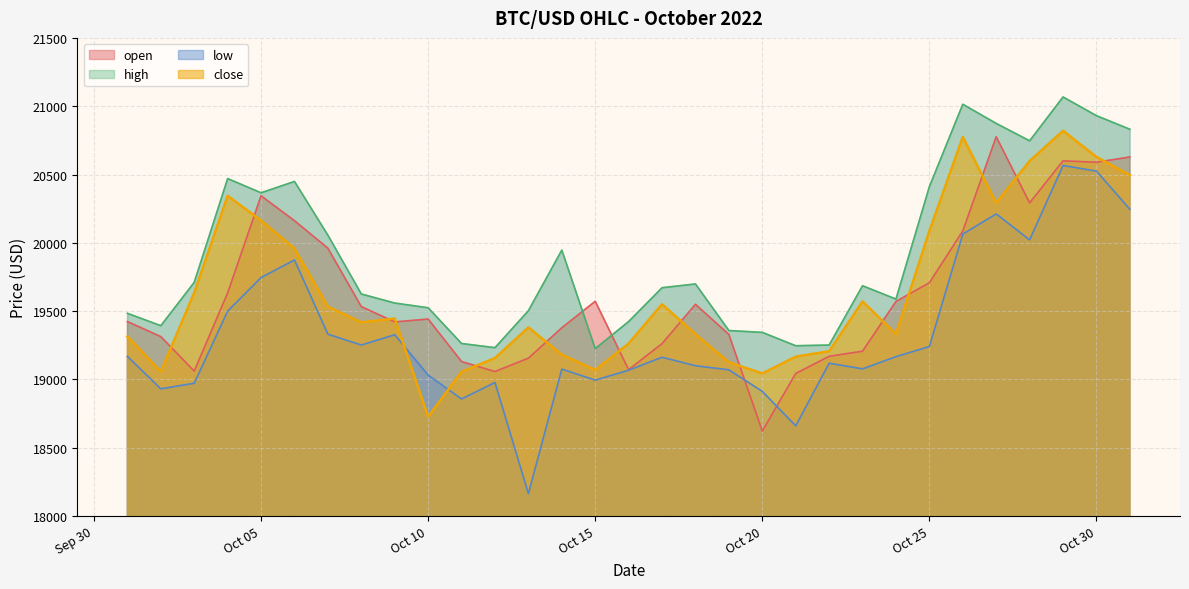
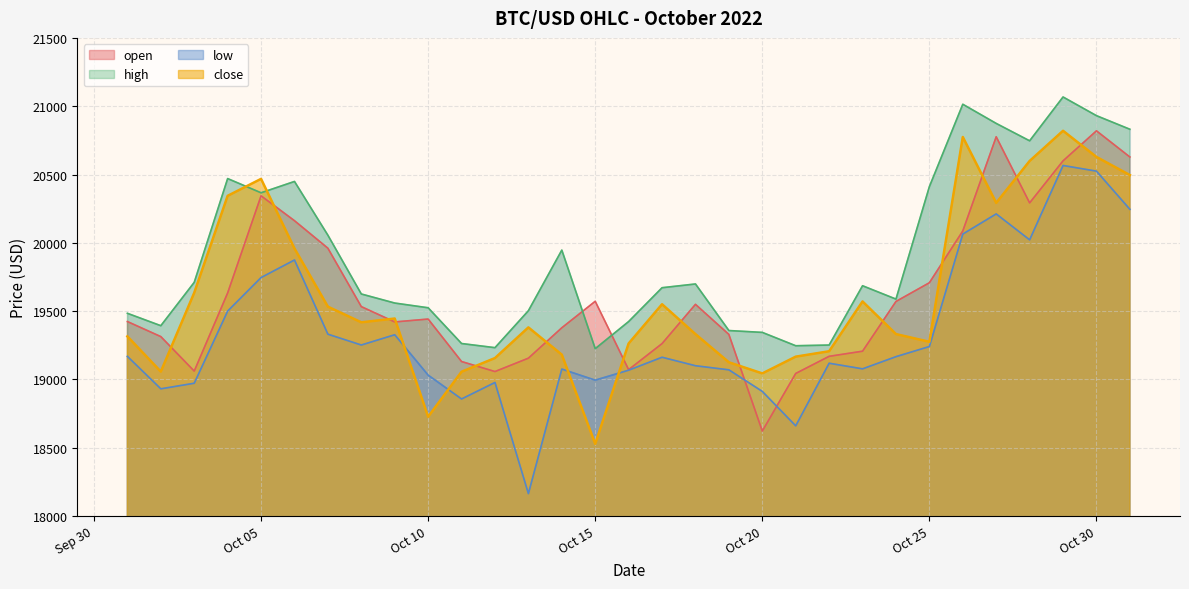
  {
    "open": {
      "Oct 05": 20340,
      "Oct 10": 19440,
      "Oct 15": 19570,
      "Oct 20": 18620,
      "Oct 25": 19710,
-     "Oct 30": 20590
+     "Oct 30": 20820
    },
    "close": {
-     "Oct 05": 20160,
+     "Oct 05": 20470,
      "Oct 10": 18730,
-     "Oct 15": 19070,
+     "Oct 15": 18530,
      "Oct 20": 19040,
-     "Oct 25": 20090,
+     "Oct 25": 19280,
      "Oct 30": 20630
    }
  }
